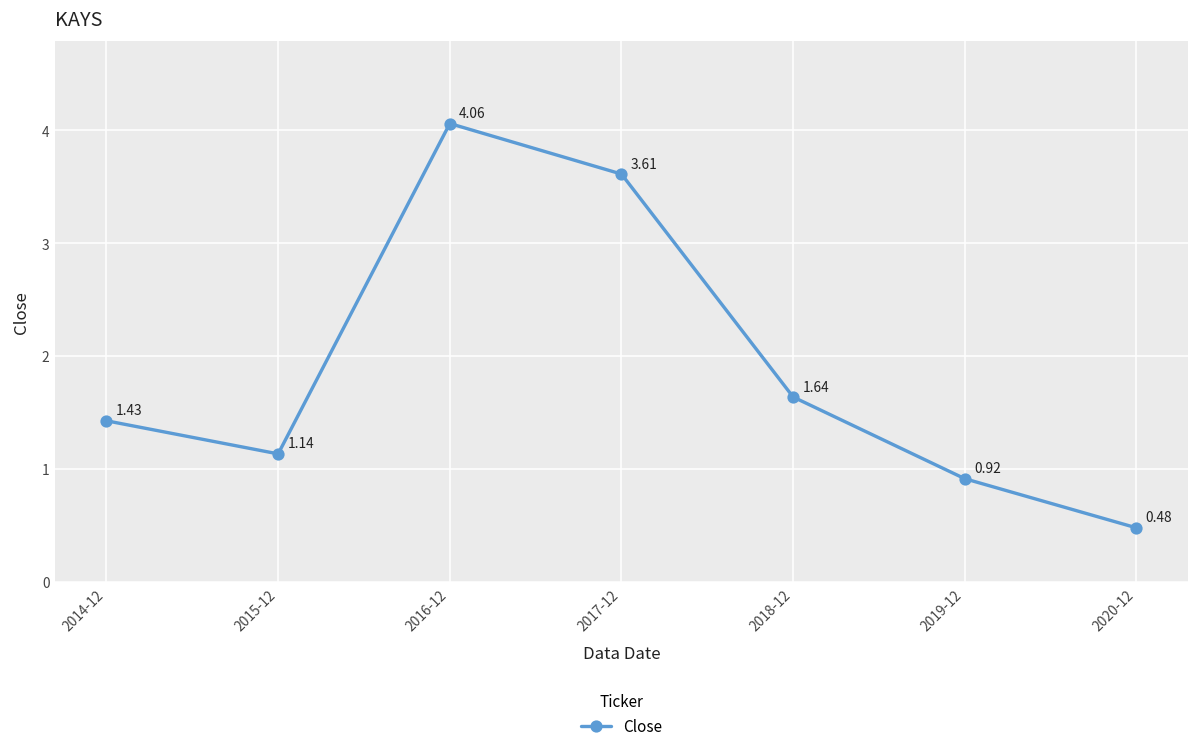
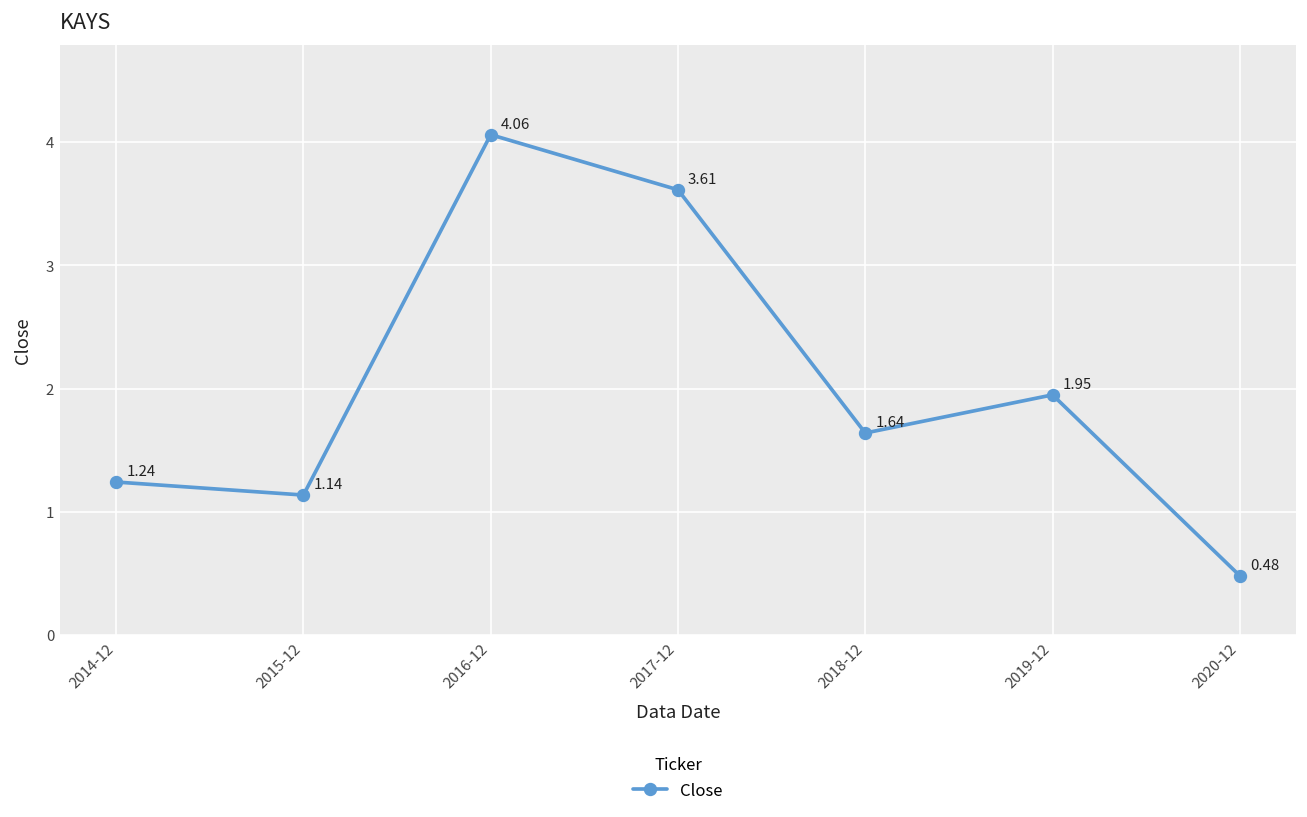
  {
-   "2014-12": 1.43,
+   "2014-12": 1.24,
    "2015-12": 1.14,
    "2016-12": 4.06,
    "2017-12": 3.61,
    "2018-12": 1.64,
-   "2019-12": 0.92,
+   "2019-12": 1.95,
    "2020-12": 0.48
  }
